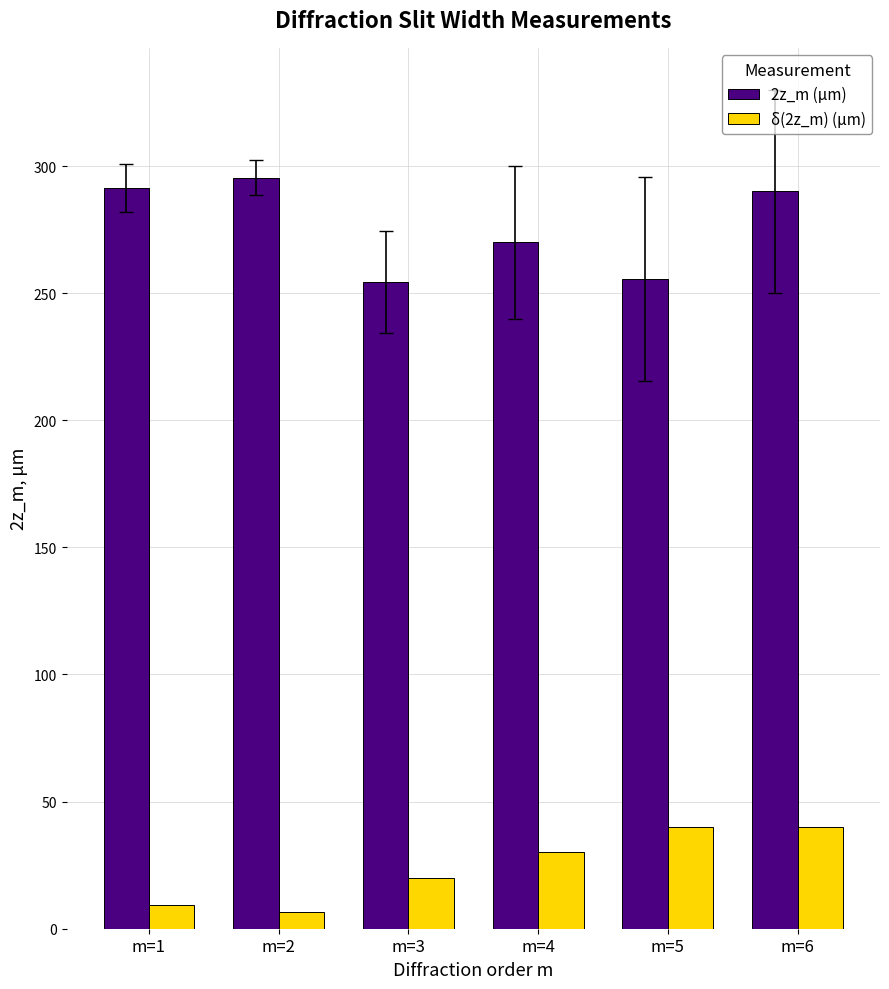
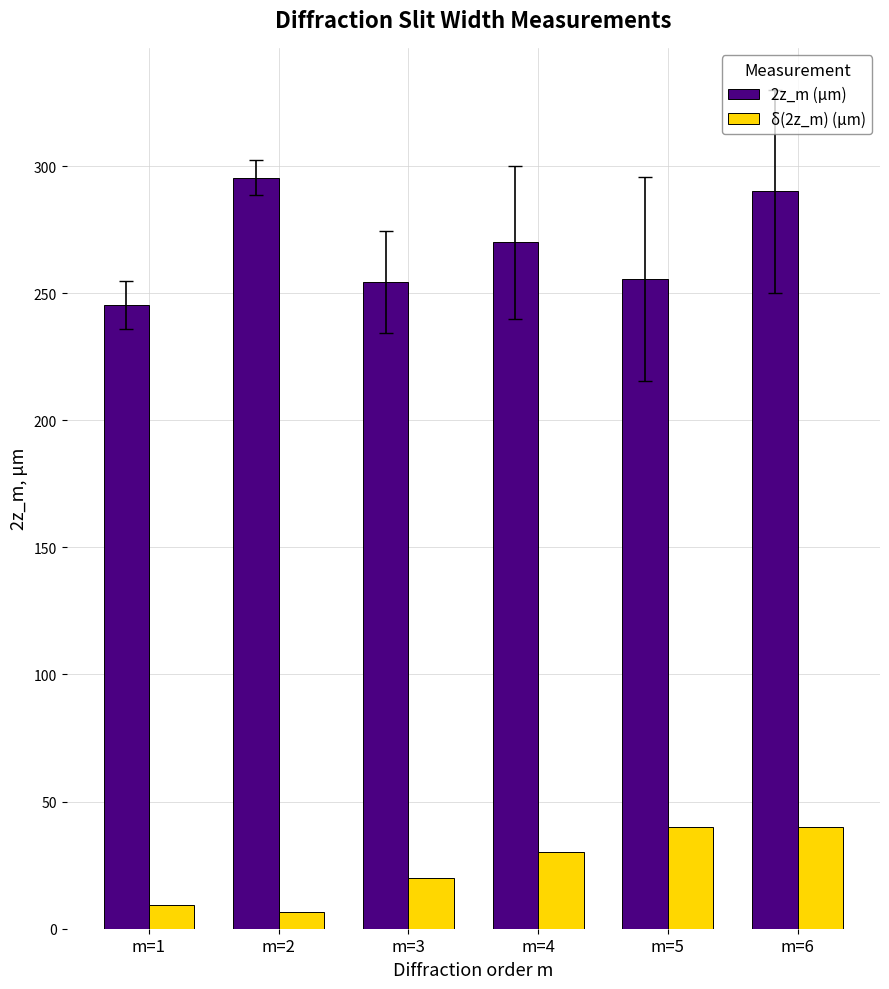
  {
    "2z_m (μm)": {
-     "m=1": 291,
+     "m=1": 245,
      "m=2": 295,
      "m=3": 254,
      "m=4": 270,
      "m=5": 256,
      "m=6": 290
    },
    "δ(2z_m) (μm)": {
      "m=1": 9,
      "m=2": 7,
      "m=3": 20,
      "m=4": 30,
      "m=5": 40,
      "m=6": 40
    }
  }
